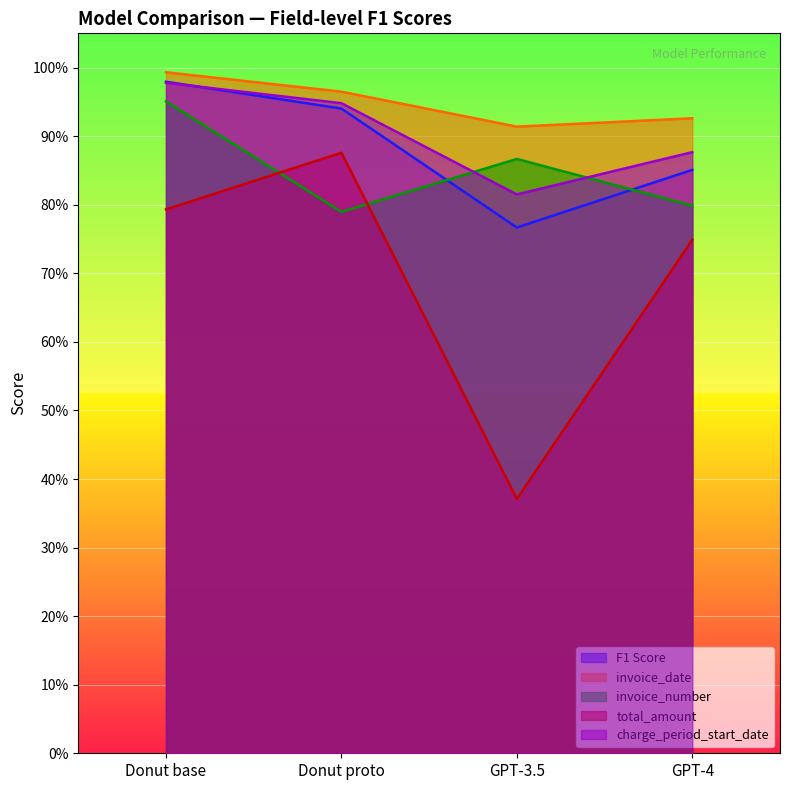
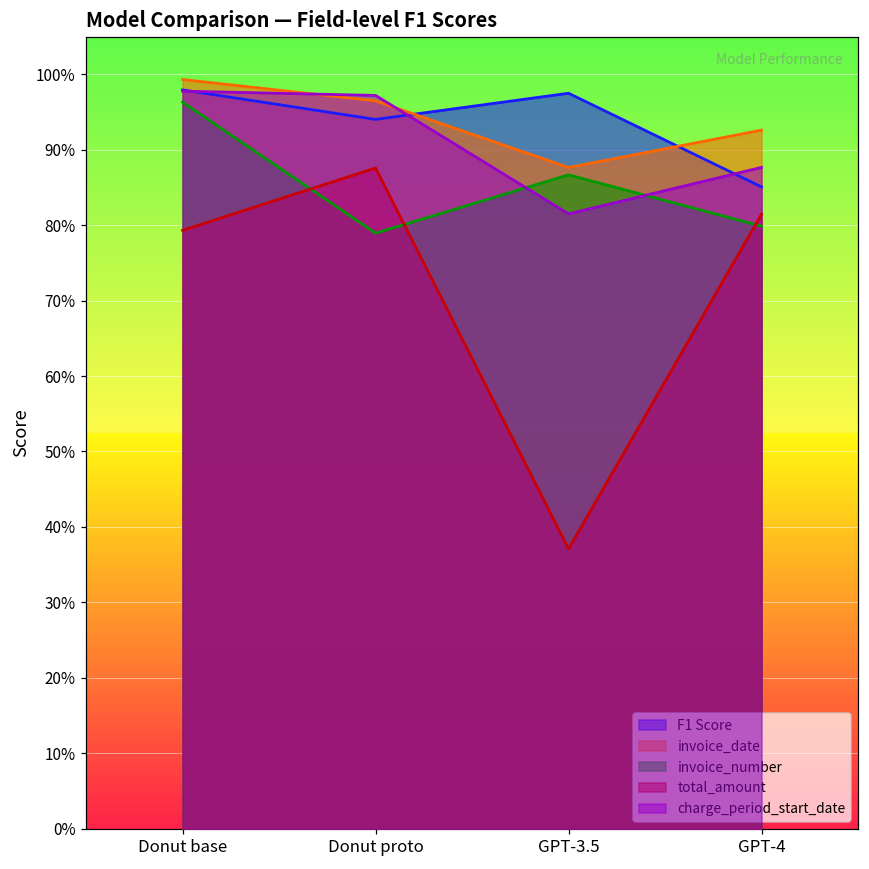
  {
    "F1 Score": {
      "Donut proto": "94%",
-     "GPT-3.5": "77%",
+     "GPT-3.5": "98%",
      "GPT-4": "85%"
    },
    "invoice_date": {
      "Donut base": "99%",
      "Donut proto": "96%",
-     "GPT-3.5": "91%",
+     "GPT-3.5": "88%",
      "GPT-4": "93%"
    },
    "invoice_number": {
-     "Donut base": "95%",
+     "Donut base": "96%",
      "Donut proto": "79%",
      "GPT-3.5": "87%",
      "GPT-4": "80%"
    },
    "total_amount": {
      "Donut base": "79%",
      "Donut proto": "88%",
      "GPT-3.5": "37%",
-     "GPT-4": "75%"
+     "GPT-4": "81%"
    },
    "charge_period_start_date": {
-     "Donut proto": "95%",
+     "Donut proto": "97%",
      "GPT-3.5": "82%",
      "GPT-4": "88%"
    }
  }
